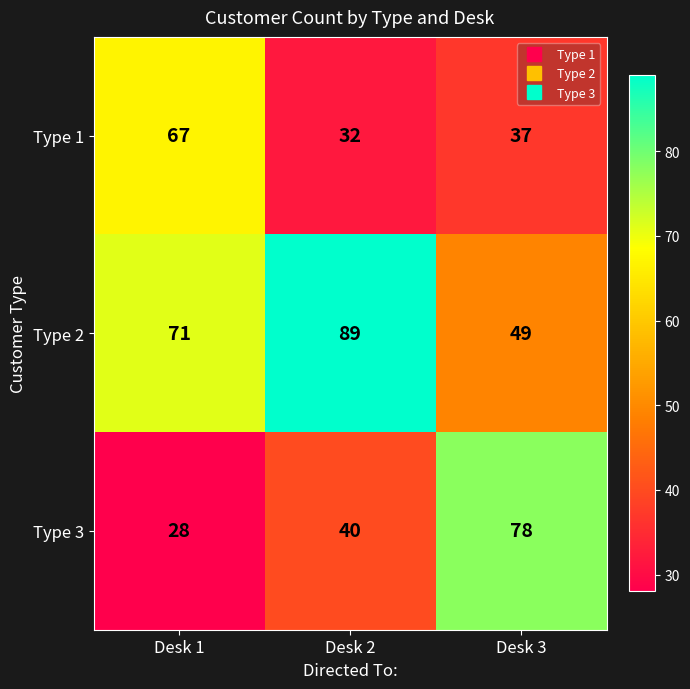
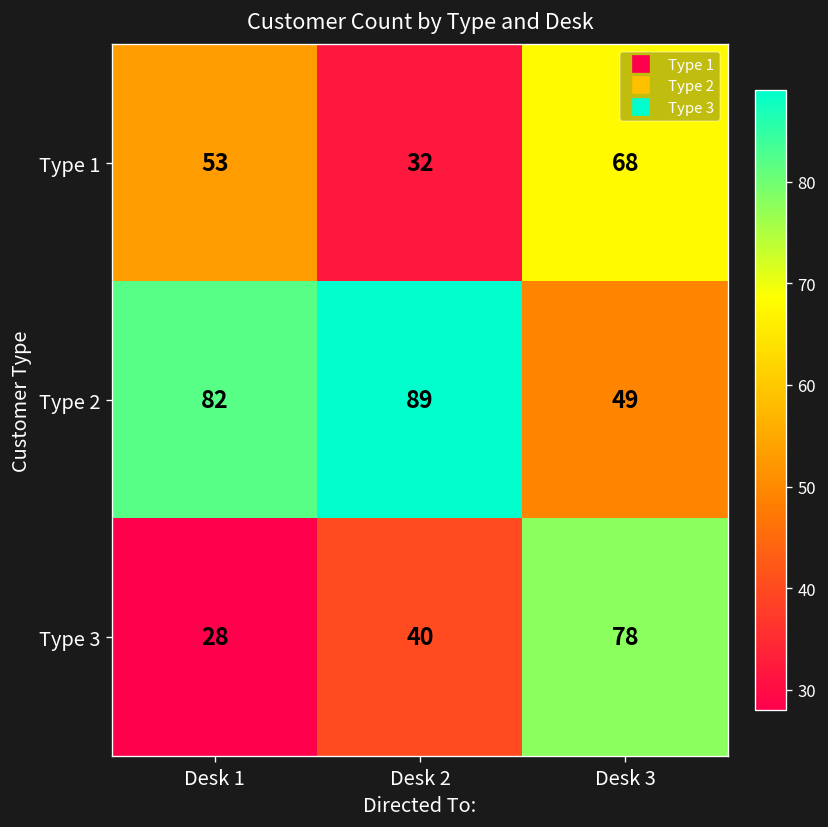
  {
    "Type 1": {
-     "Desk 1": 67,
+     "Desk 1": 53,
      "Desk 2": 32,
-     "Desk 3": 37
+     "Desk 3": 68
    },
    "Type 2": {
-     "Desk 1": 71,
+     "Desk 1": 82,
      "Desk 2": 89,
      "Desk 3": 49
    },
    "Type 3": {
      "Desk 1": 28,
      "Desk 2": 40,
      "Desk 3": 78
    }
  }
